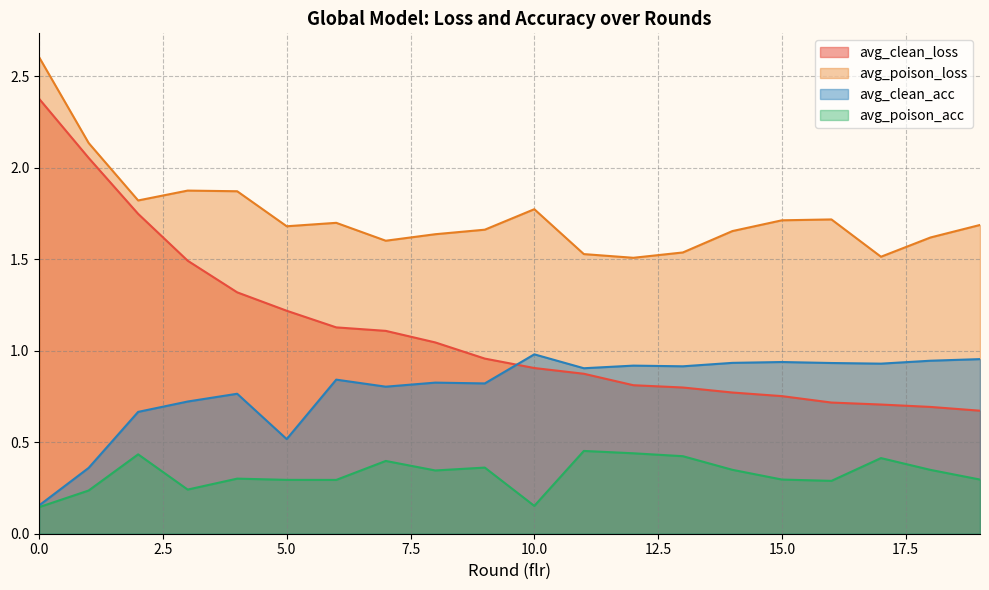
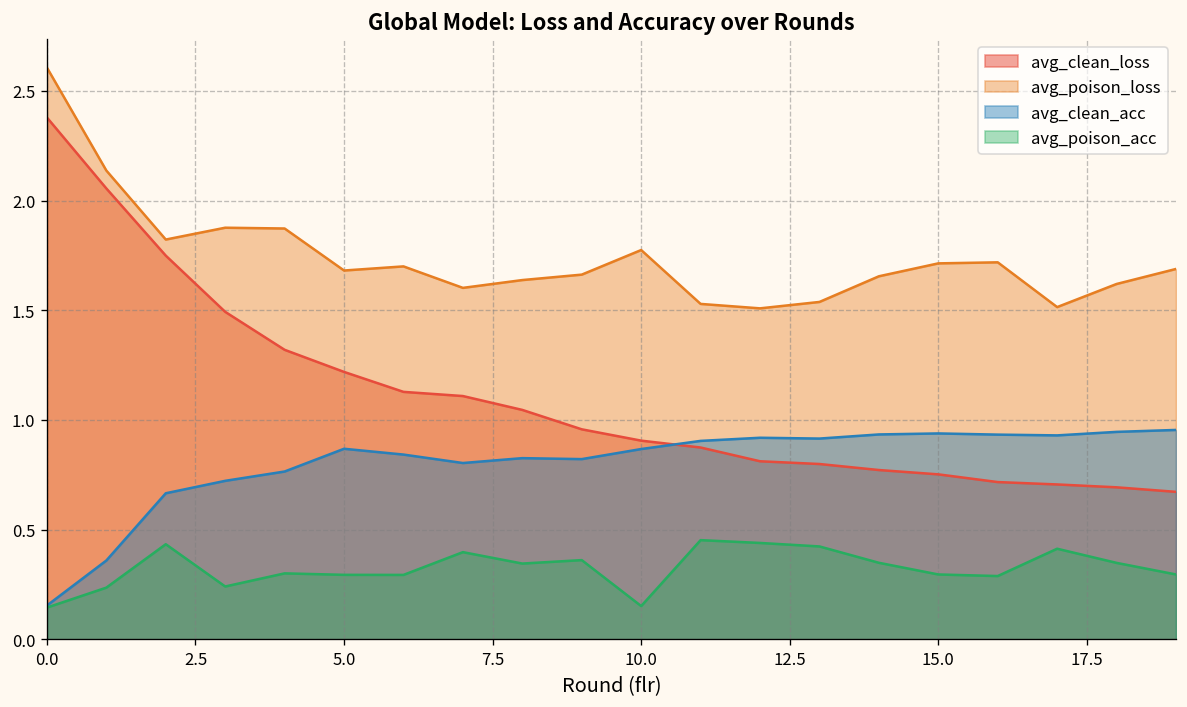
  {
    "avg_clean_acc": {
-     "5.0": 0.52,
-     "10.0": 0.98,
+     "5.0": 0.87,
+     "10.0": 0.87,
      "15.0": 0.94
    },
    "avg_poison_acc": {
      "5.0": 0.29,
      "10.0": 0.15,
      "15.0": 0.30
    }
  }
